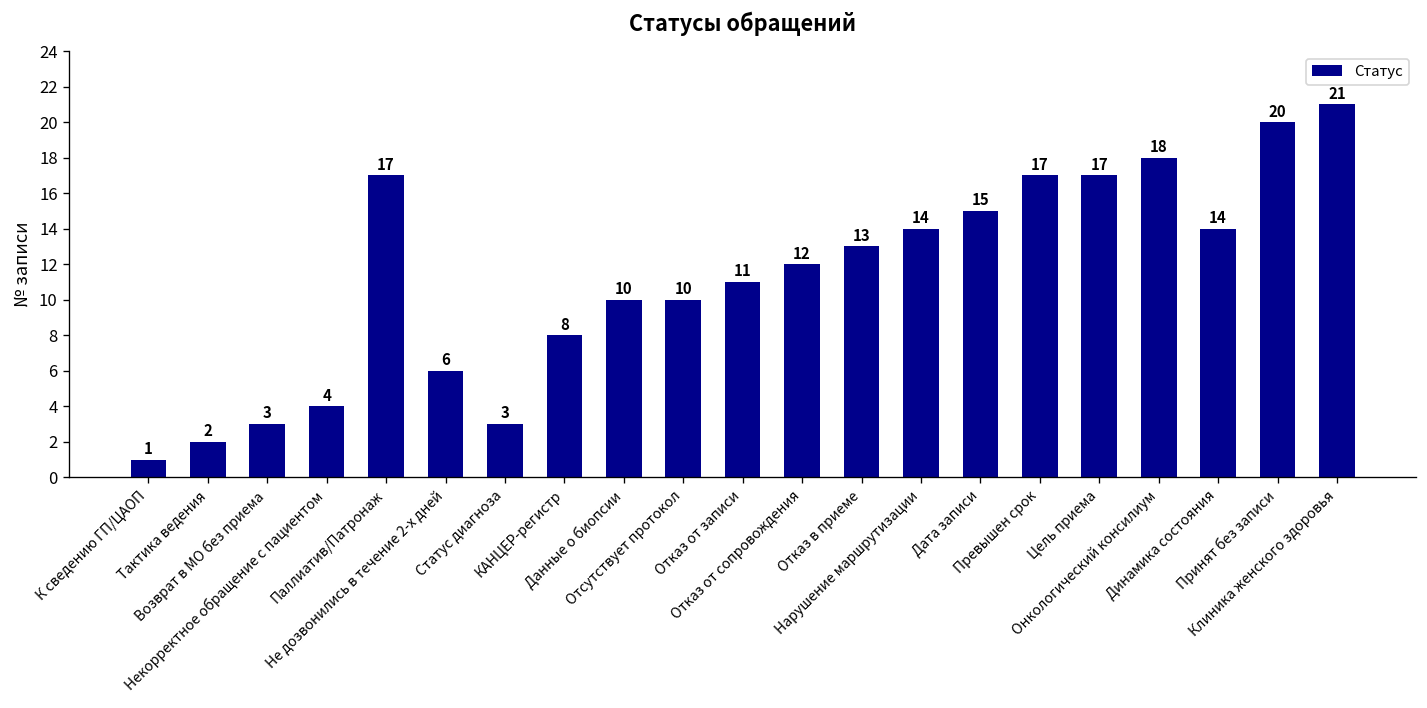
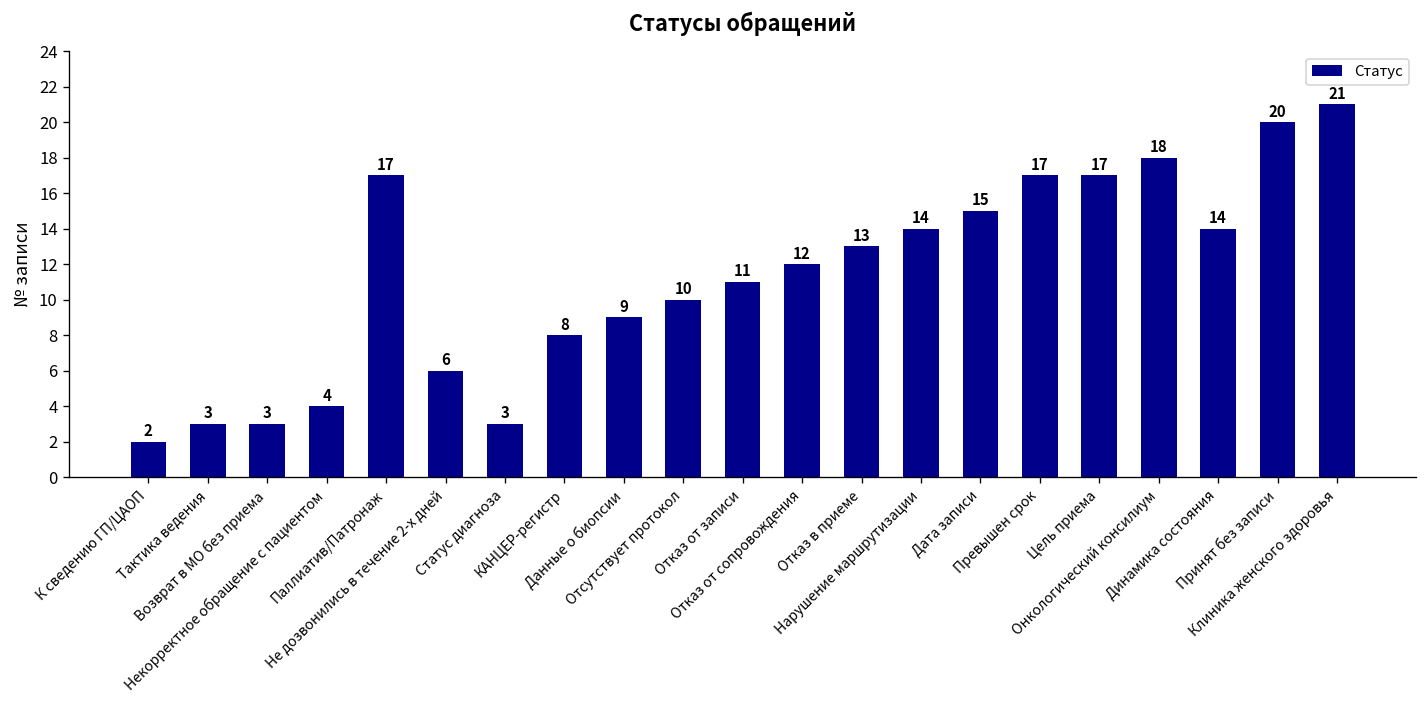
  {
-   "К сведению ГП/ЦАОП": 1,
-   "Тактика ведения": 2,
+   "К сведению ГП/ЦАОП": 2,
+   "Тактика ведения": 3,
    "Возврат в МО без приема": 3,
    "Некорректное обращение с пациентом": 4,
    "Паллиатив/Патронаж": 17,
    "Не дозвонились в течение 2-х дней": 6,
    "Статус диагноза": 3,
    "КАНЦЕР-регистр": 8,
-   "Данные о биопсии": 10,
+   "Данные о биопсии": 9,
    "Отсутствует протокол": 10,
    "Отказ от записи": 11,
    "Отказ от сопровождения": 12,
    "Отказ в приеме": 13,
    "Нарушение маршрутизации": 14,
    "Дата записи": 15,
    "Превышен срок": 17,
    "Цель приема": 17,
    "Онкологический консилиум": 18,
    "Динамика состояния": 14,
    "Принят без записи": 20
  }
